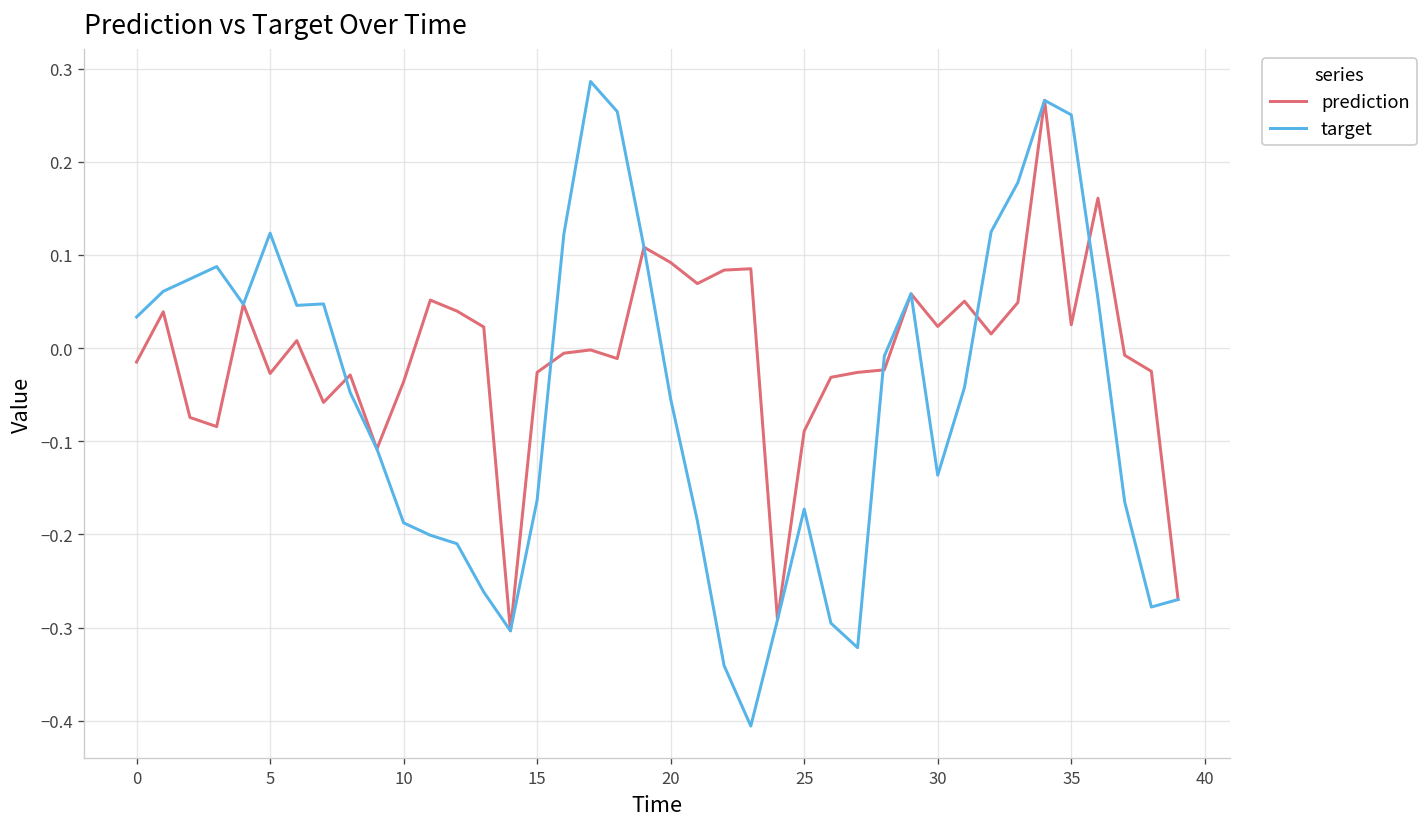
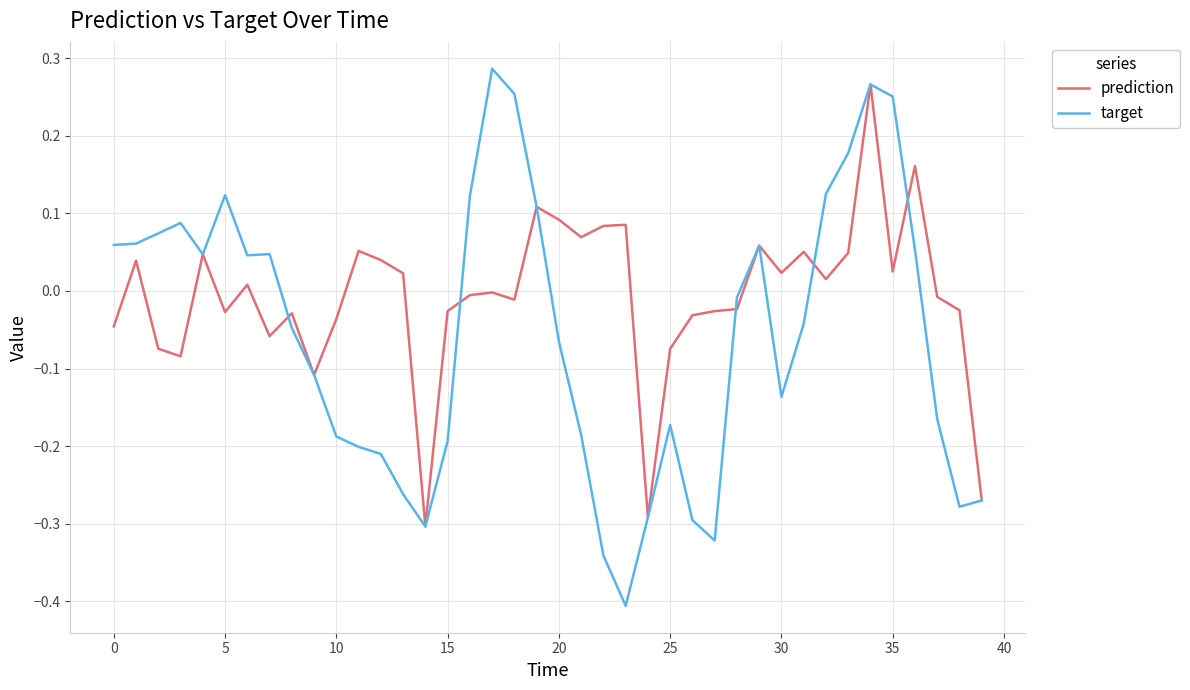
  {
    "prediction": {
-     "0": -0.01,
+     "0": -0.05,
      "5": -0.03,
      "10": -0.04,
      "15": -0.03,
      "20": 0.09,
-     "25": -0.09,
+     "25": -0.07,
      "30": 0.02,
      "35": 0.03
    },
    "target": {
-     "0": 0.03,
+     "0": 0.06,
      "5": 0.12,
      "10": -0.19,
-     "15": -0.16,
-     "20": -0.05,
+     "15": -0.19,
+     "20": -0.07,
      "25": -0.17,
      "30": -0.14,
      "35": 0.25
    }
  }
